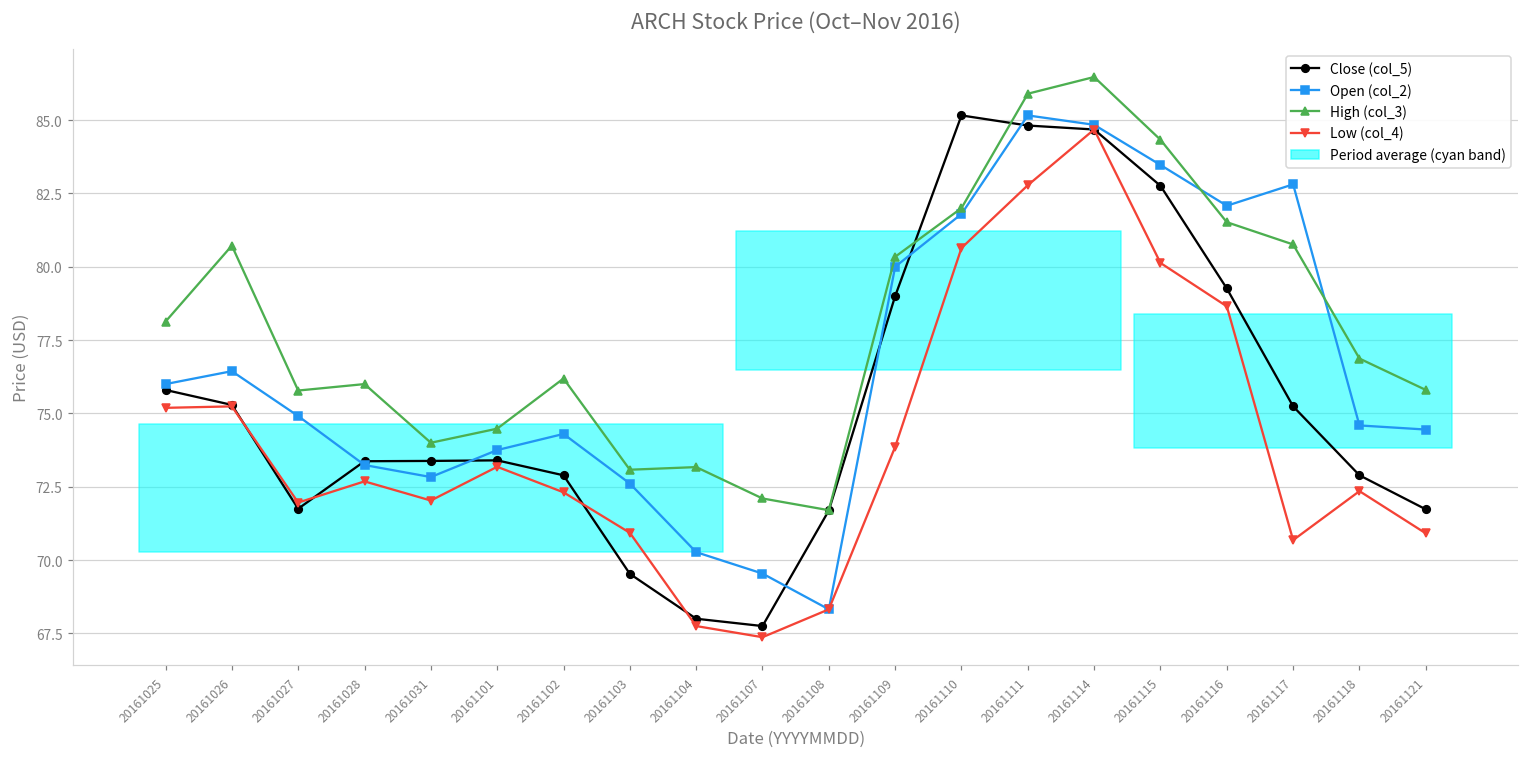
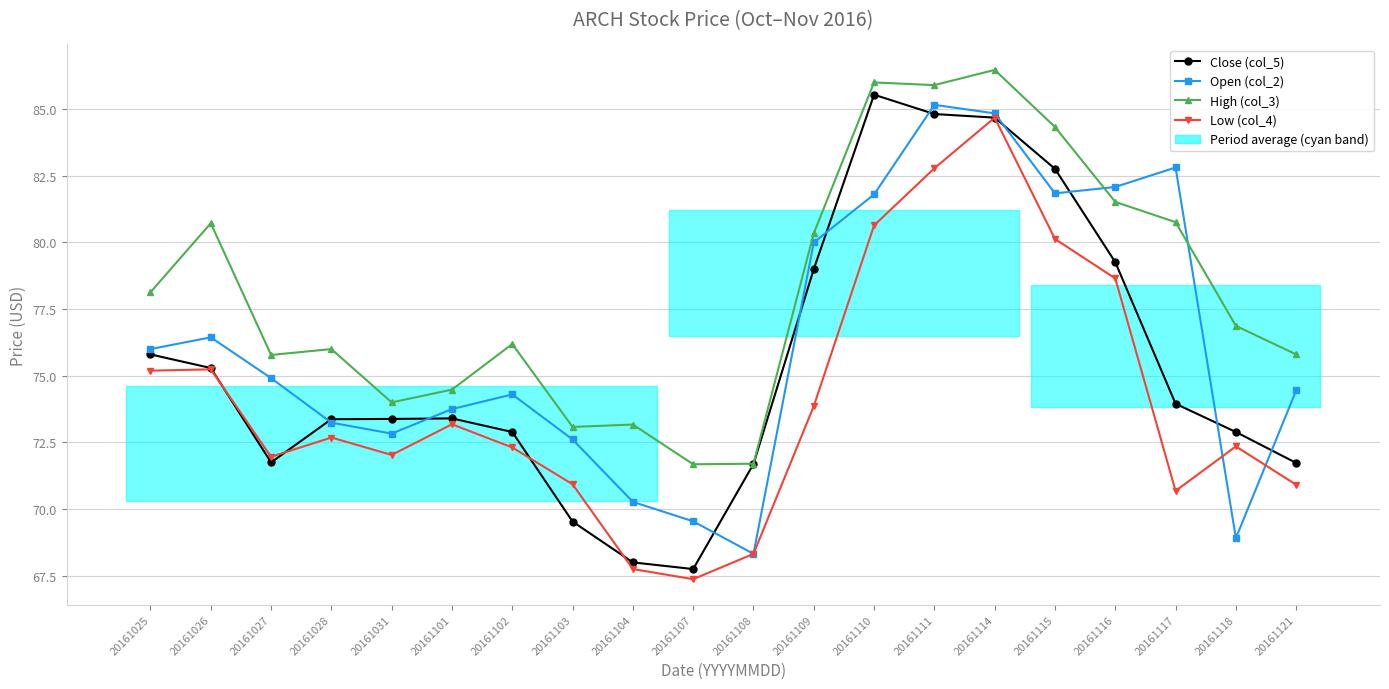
  {
    "Close (col_5)": {
      "20161025": 75.8,
      "20161027": 71.8,
      "20161028": 73.4,
      "20161031": 73.4,
      "20161101": 73.4,
      "20161102": 72.9,
      "20161103": 69.5,
      "20161104": 68.0,
      "20161107": 67.8,
      "20161109": 79.0,
-     "20161110": 85.2,
+     "20161110": 85.5,
      "20161111": 84.8,
      "20161115": 82.8,
      "20161116": 79.3,
-     "20161117": 75.2,
+     "20161117": 74.0,
      "20161118": 72.9,
      "20161121": 71.7
    },
    "Open (col_2)": {
      "20161025": 76.0,
      "20161026": 76.4,
      "20161027": 74.9,
      "20161028": 73.2,
      "20161031": 72.8,
      "20161101": 73.8,
      "20161102": 74.3,
      "20161103": 72.6,
      "20161104": 70.3,
      "20161107": 69.5,
      "20161109": 80.0,
      "20161110": 81.8,
      "20161111": 85.2,
      "20161114": 84.8,
-     "20161115": 83.5,
+     "20161115": 81.8,
      "20161116": 82.1,
      "20161117": 82.8,
-     "20161118": 74.6,
+     "20161118": 68.9,
      "20161121": 74.5
    },
    "High (col_3)": {
      "20161025": 78.1,
      "20161026": 80.7,
      "20161027": 75.8,
      "20161028": 76.0,
      "20161031": 74.0,
      "20161101": 74.5,
      "20161102": 76.2,
      "20161103": 73.1,
      "20161104": 73.2,
-     "20161107": 72.1,
+     "20161107": 71.7,
      "20161109": 80.3,
-     "20161110": 82,
+     "20161110": 86,
      "20161111": 85.9,
      "20161114": 86.5,
      "20161115": 84.3,
      "20161116": 81.5,
      "20161117": 80.8,
      "20161118": 76.9,
      "20161121": 75.8
    },
    "Low (col_4)": {
      "20161025": 75.2,
      "20161027": 72.0,
      "20161028": 72.7,
      "20161031": 72.0,
      "20161101": 73.2,
      "20161102": 72.3,
      "20161103": 70.9,
      "20161104": 67.8,
      "20161107": 67.4,
      "20161109": 73.9,
      "20161110": 80.6,
      "20161111": 82.8,
      "20161115": 80.1,
      "20161116": 78.7,
      "20161117": 70.7,
      "20161118": 72.4,
      "20161121": 70.9
    }
  }
